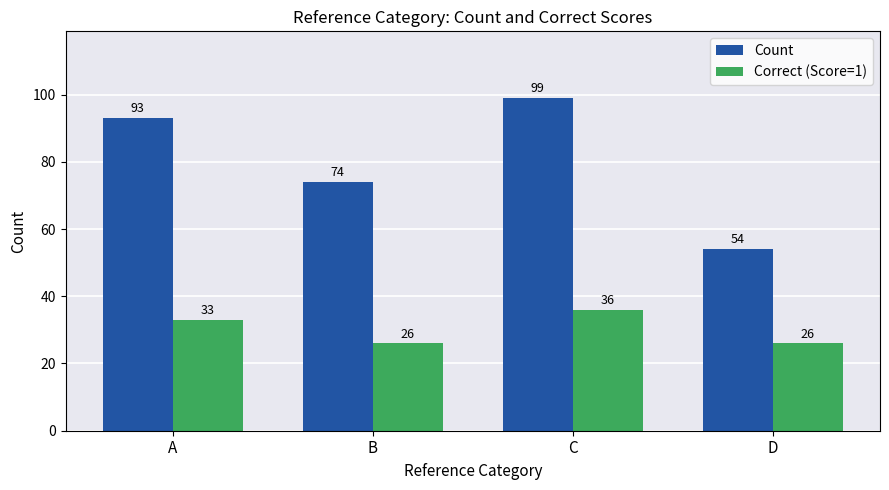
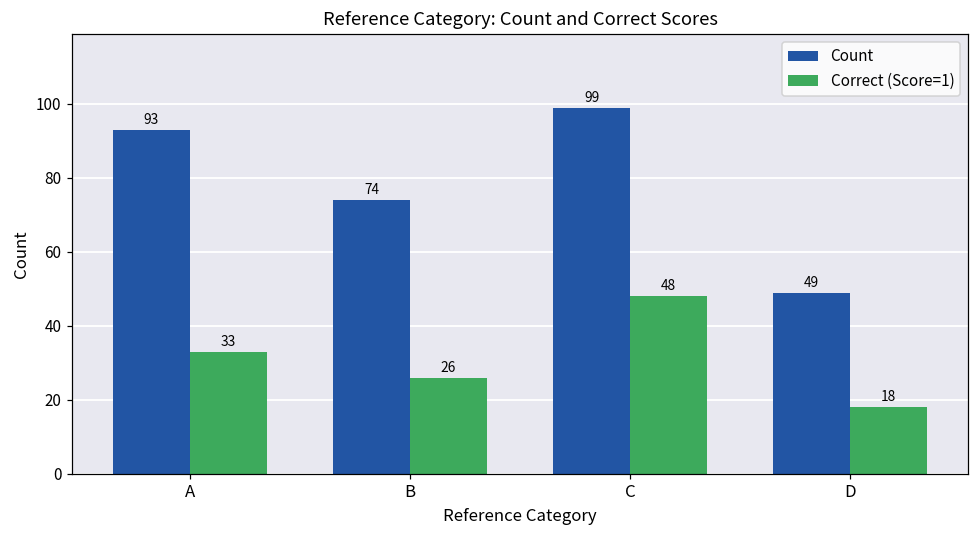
  {
    "Count": {
      "A": 93,
      "B": 74,
      "C": 99,
-     "D": 54
+     "D": 49
    },
    "Correct (Score=1)": {
      "A": 33,
      "B": 26,
-     "C": 36,
-     "D": 26
+     "C": 48,
+     "D": 18
    }
  }
